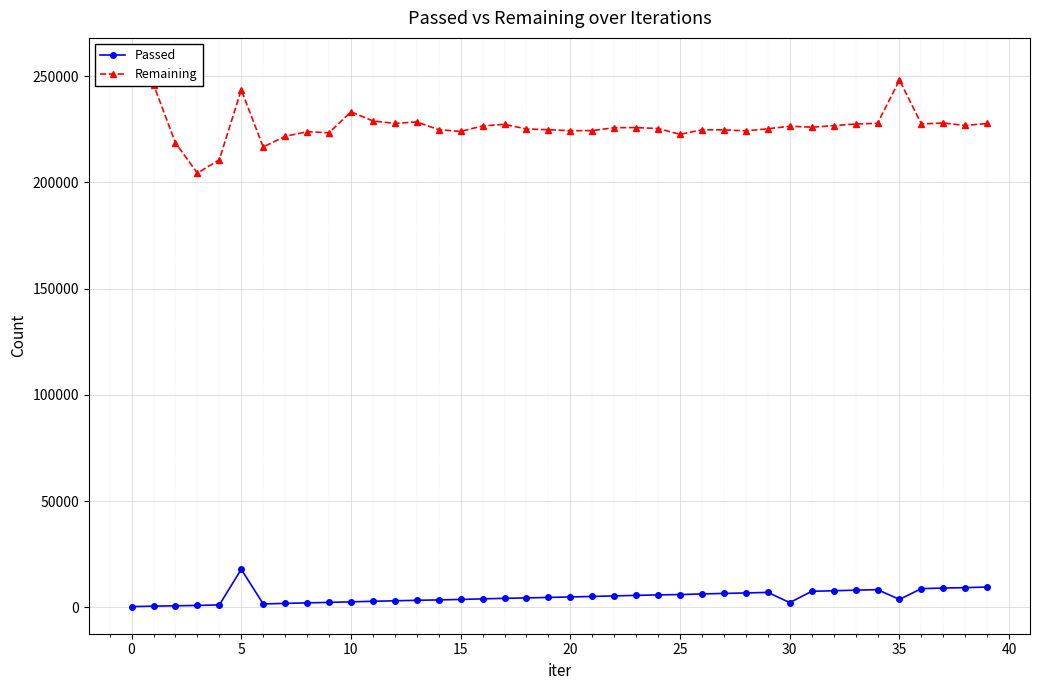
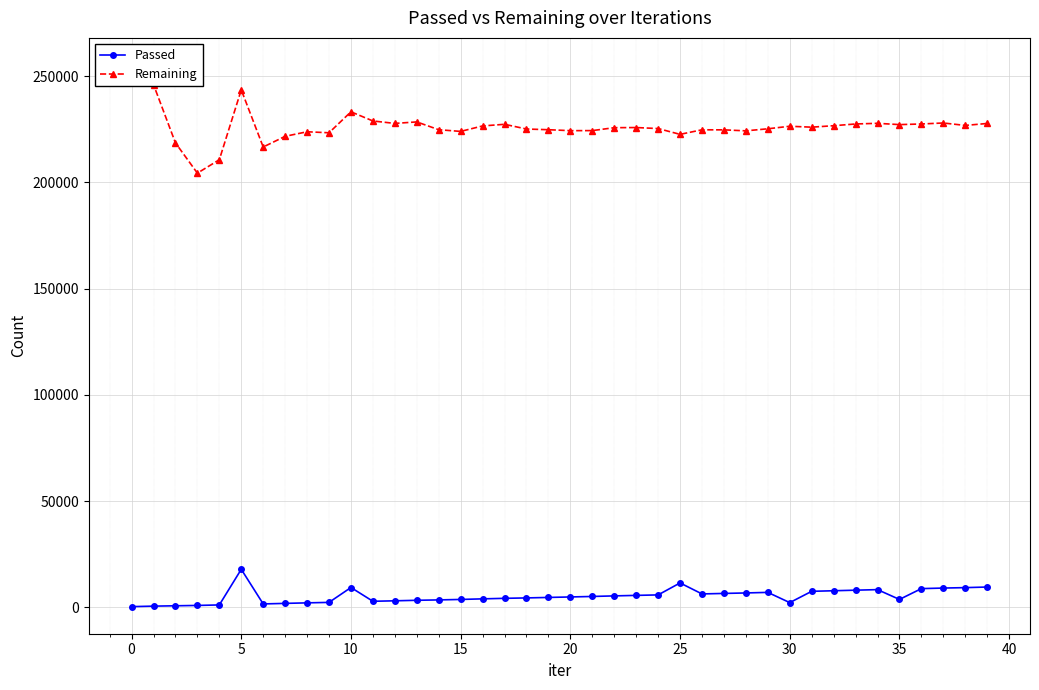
  {
    "Passed": {
      "0": 0,
      "5": 18000,
-     "10": 3000,
+     "10": 9000,
      "15": 4000,
      "20": 5000,
-     "25": 6000,
+     "25": 11000,
      "30": 2000,
      "35": 4000
    },
    "Remaining": {
      "5": 244000,
      "10": 233000,
      "15": 224000,
      "20": 224000,
      "25": 223000,
      "30": 226000,
-     "35": 248000
+     "35": 227000
    }
  }
